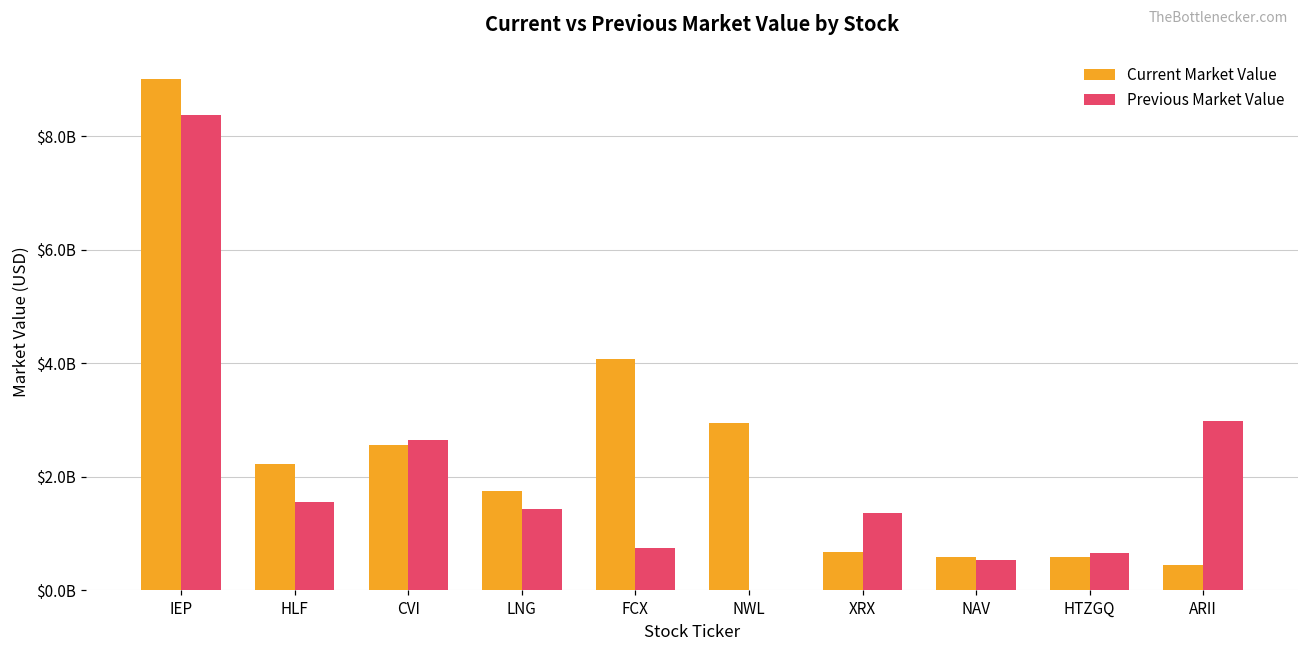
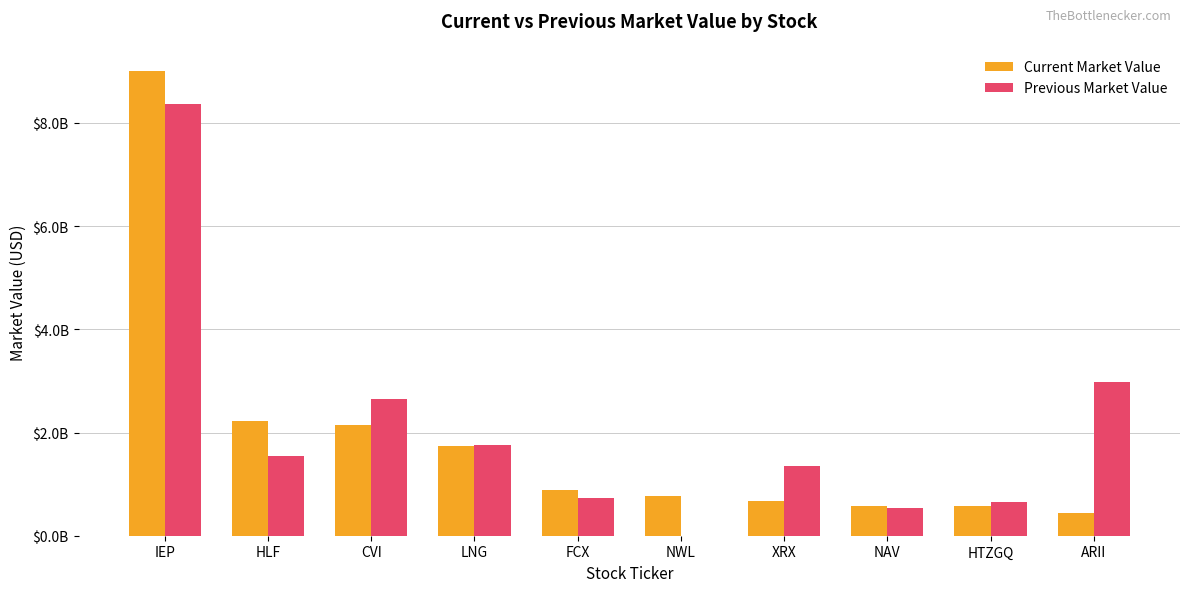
  {
    "Current Market Value": {
      "IEP": "$9000000000",
      "HLF": "$2200000000",
-     "CVI": "$2600000000",
+     "CVI": "$2200000000",
      "LNG": "$1700000000",
-     "FCX": "$4100000000",
-     "NWL": "$3000000000",
+     "FCX": "$900000000",
+     "NWL": "$800000000",
      "XRX": "$700000000",
      "NAV": "$600000000",
      "HTZGQ": "$600000000",
      "ARII": "$400000000"
    },
    "Previous Market Value": {
      "IEP": "$8400000000",
      "HLF": "$1500000000",
      "CVI": "$2700000000",
-     "LNG": "$1400000000",
+     "LNG": "$1800000000",
      "FCX": "$700000000",
      "NWL": "$0",
      "XRX": "$1400000000",
      "NAV": "$500000000",
      "HTZGQ": "$600000000",
      "ARII": "$3000000000"
    }
  }
